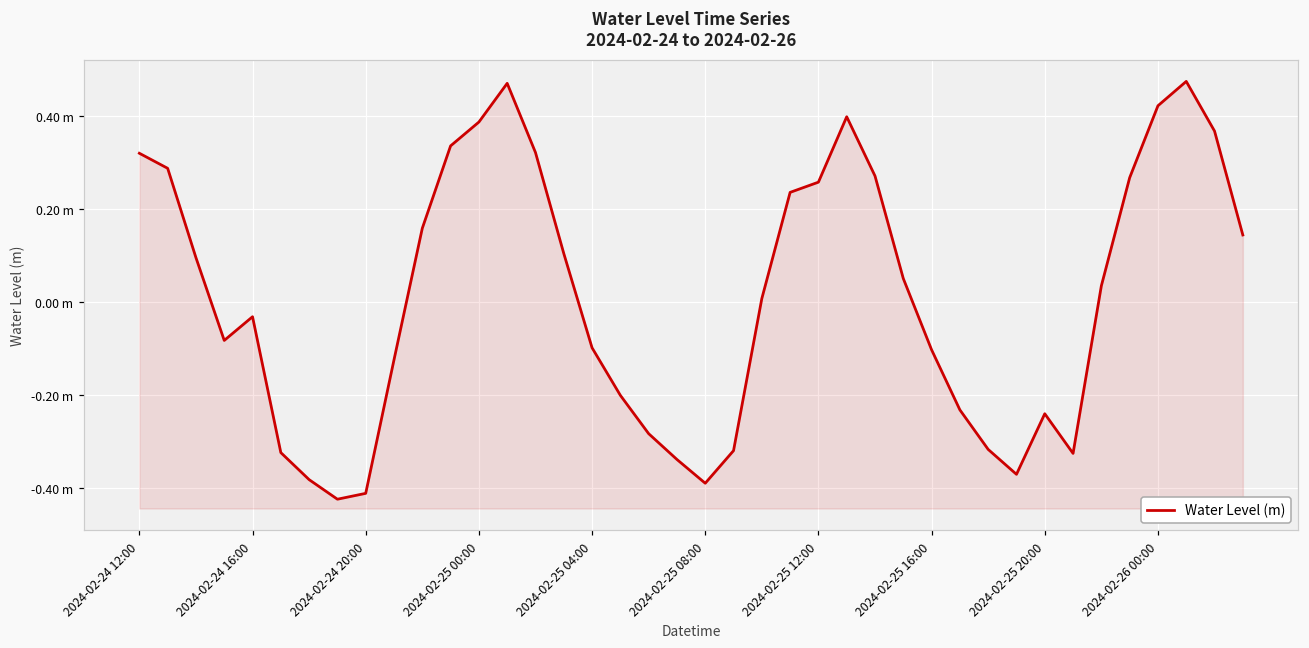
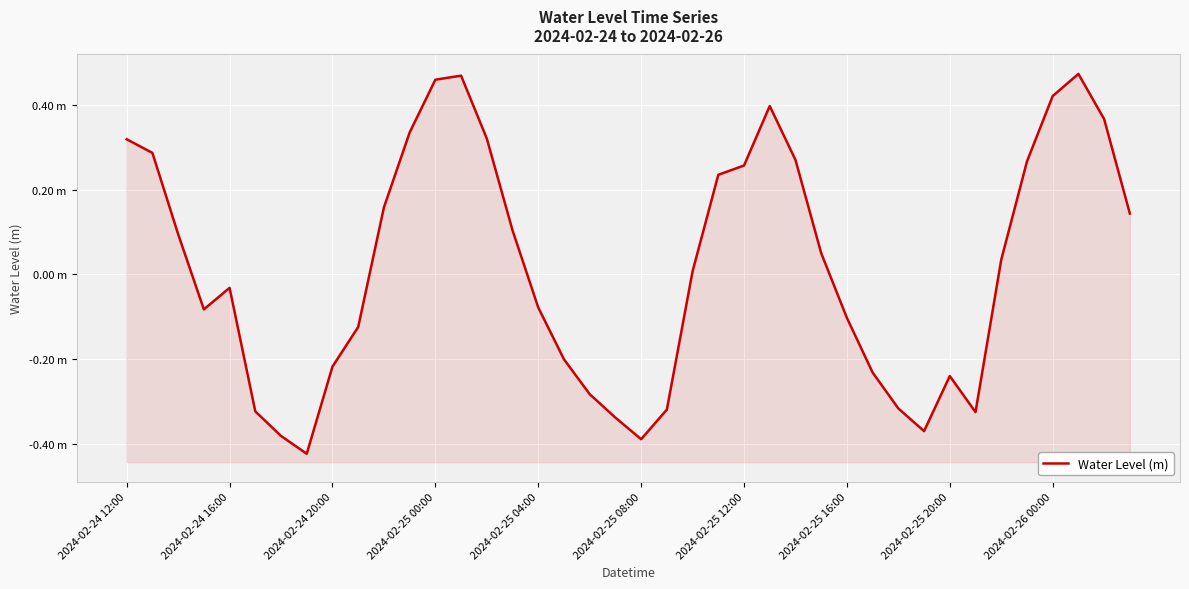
  {
    "2024-02-24 12:00": "0.32 m",
    "2024-02-24 16:00": "-0.03 m",
-   "2024-02-24 20:00": "-0.41 m",
-   "2024-02-25 00:00": "0.39 m",
-   "2024-02-25 04:00": "-0.10 m",
+   "2024-02-24 20:00": "-0.22 m",
+   "2024-02-25 00:00": "0.46 m",
+   "2024-02-25 04:00": "-0.08 m",
    "2024-02-25 08:00": "-0.39 m",
    "2024-02-25 12:00": "0.26 m",
    "2024-02-25 16:00": "-0.10 m",
    "2024-02-25 20:00": "-0.24 m",
    "2024-02-26 00:00": "0.42 m"
  }
